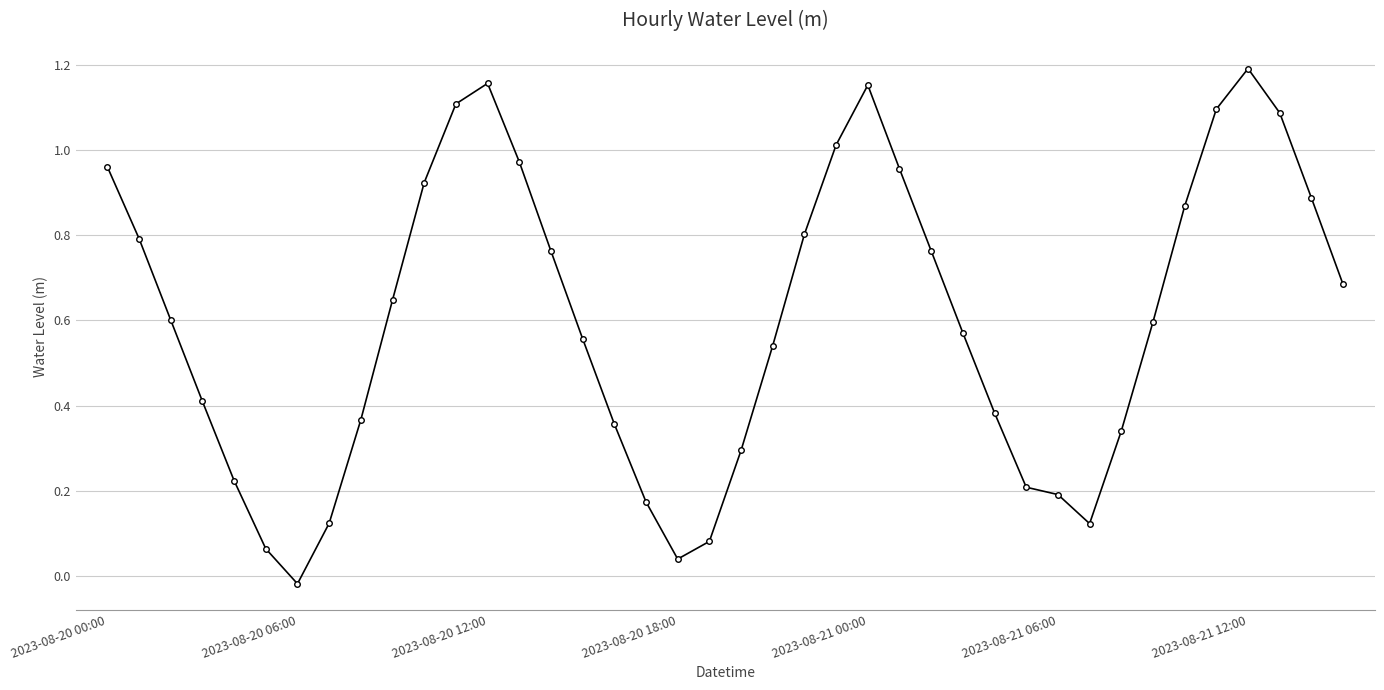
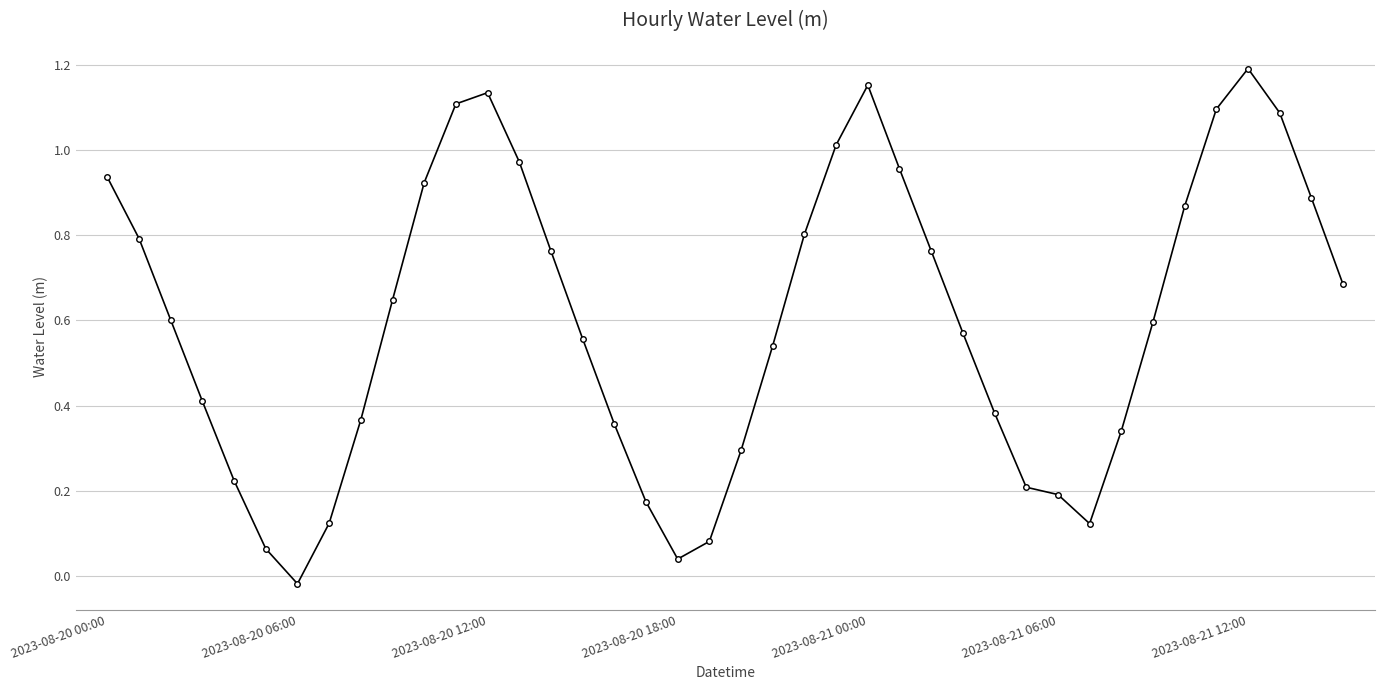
  {
-   "2023-08-20 00:00": 0.96,
+   "2023-08-20 00:00": 0.94,
    "2023-08-20 06:00": -0.02,
-   "2023-08-20 12:00": 1.16,
+   "2023-08-20 12:00": 1.13,
    "2023-08-20 18:00": 0.04,
    "2023-08-21 00:00": 1.15,
    "2023-08-21 06:00": 0.19,
    "2023-08-21 12:00": 1.19
  }
